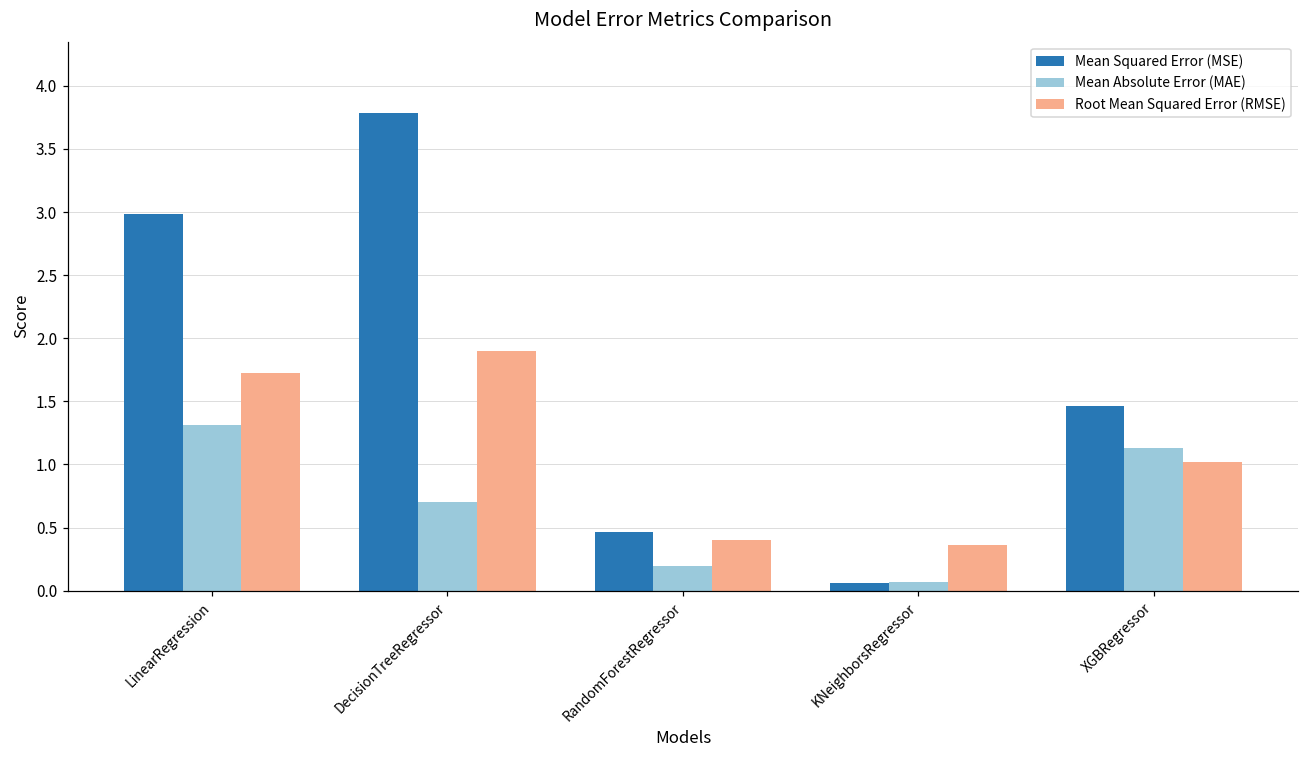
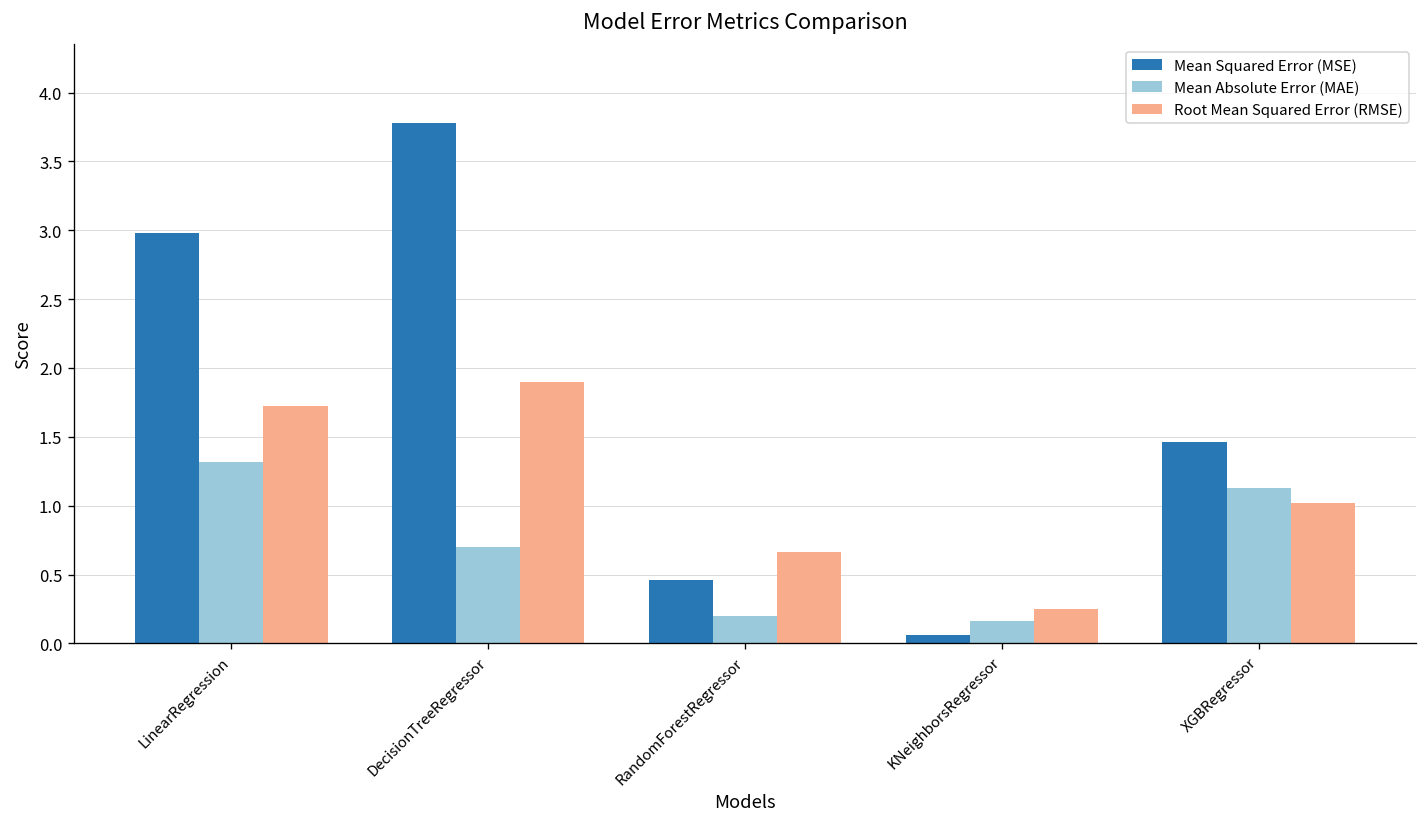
  {
    "Mean Squared Error (MSE)": {
      "LinearRegression": 2.98,
      "DecisionTreeRegressor": 3.78,
      "RandomForestRegressor": 0.46,
      "KNeighborsRegressor": 0.06,
      "XGBRegressor": 1.46
    },
    "Mean Absolute Error (MAE)": {
      "LinearRegression": 1.31,
      "DecisionTreeRegressor": 0.70,
      "RandomForestRegressor": 0.20,
-     "KNeighborsRegressor": 0.07,
+     "KNeighborsRegressor": 0.16,
      "XGBRegressor": 1.13
    },
    "Root Mean Squared Error (RMSE)": {
      "LinearRegression": 1.73,
      "DecisionTreeRegressor": 1.90,
-     "RandomForestRegressor": 0.40,
-     "KNeighborsRegressor": 0.36,
+     "RandomForestRegressor": 0.67,
+     "KNeighborsRegressor": 0.25,
      "XGBRegressor": 1.02
    }
  }
